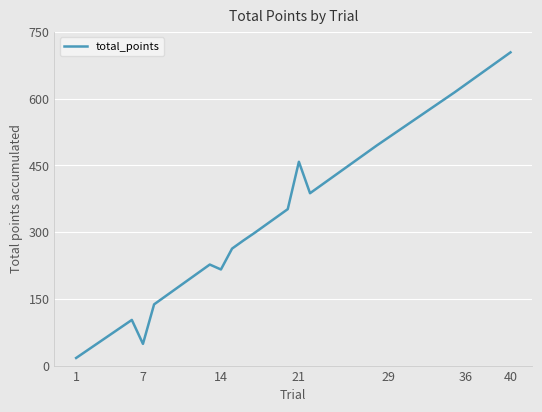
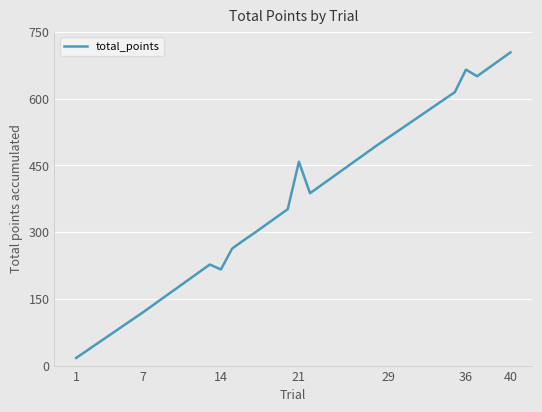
  {
    "1": 20,
-   "7": 50,
+   "7": 120,
    "14": 220,
    "21": 460,
    "29": 510,
-   "36": 630,
+   "36": 670,
    "40": 700
  }
